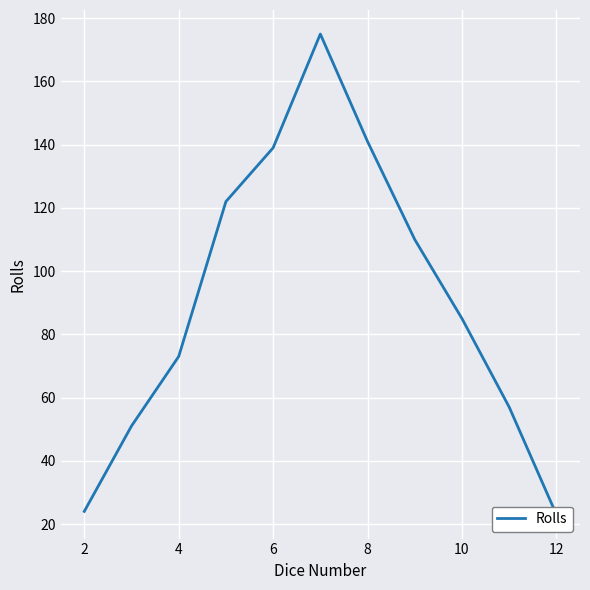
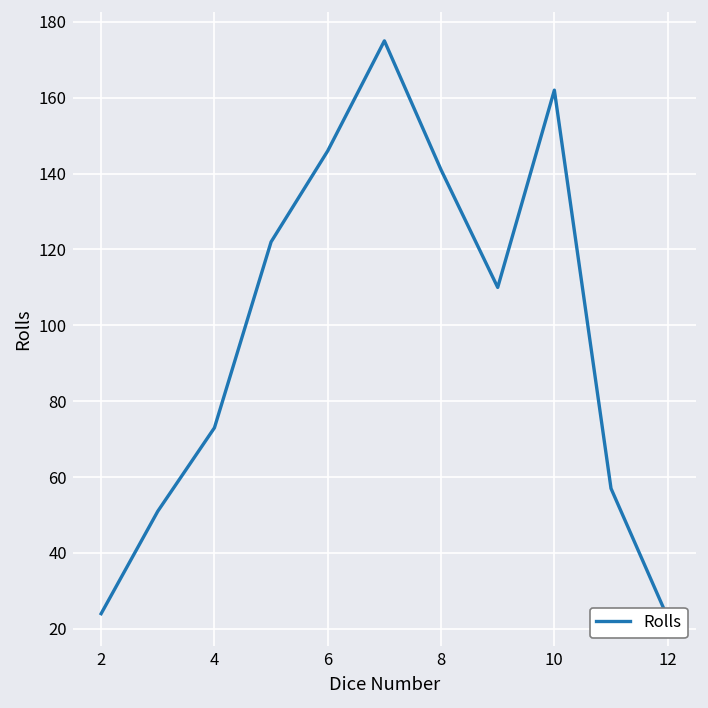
  {
    "2": 24,
    "4": 73,
-   "6": 139,
+   "6": 146,
    "8": 141,
-   "10": 85
+   "10": 162
  }
